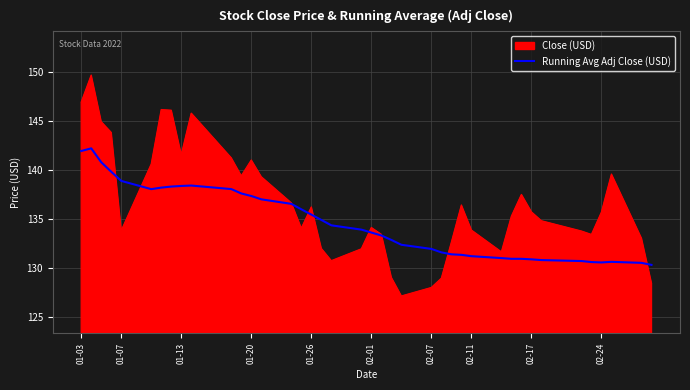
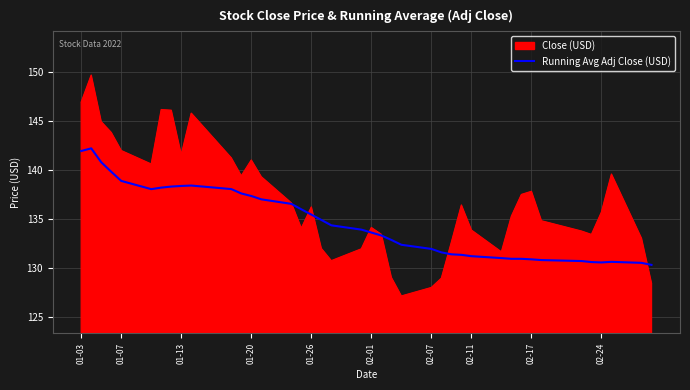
  {
    "Close (USD)": {
      "01-03": 147,
-     "01-07": 134,
+     "01-07": 142,
      "01-13": 142,
      "01-20": 141,
      "01-26": 136,
      "02-01": 134,
      "02-07": 128,
      "02-11": 134,
-     "02-17": 136,
+     "02-17": 138,
      "02-24": 136
    },
    "Running Avg Adj Close (USD)": {
      "01-03": 142,
      "01-07": 139,
      "01-13": 138,
      "01-20": 137,
      "01-26": 135,
      "02-01": 134,
      "02-07": 132,
      "02-11": 131,
      "02-17": 131,
      "02-24": 131
    }
  }
